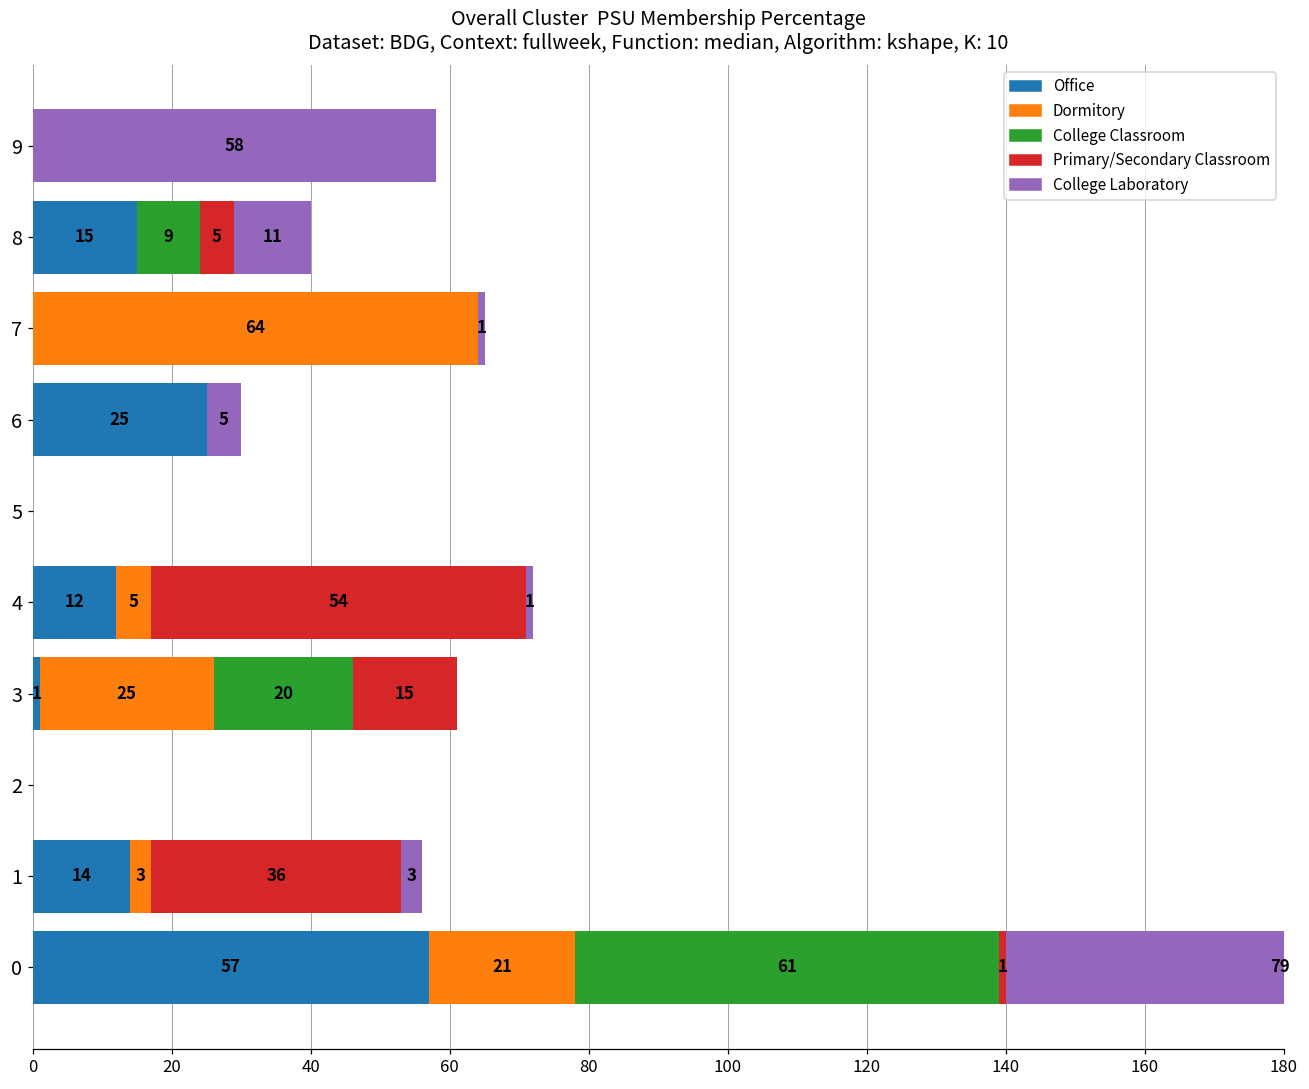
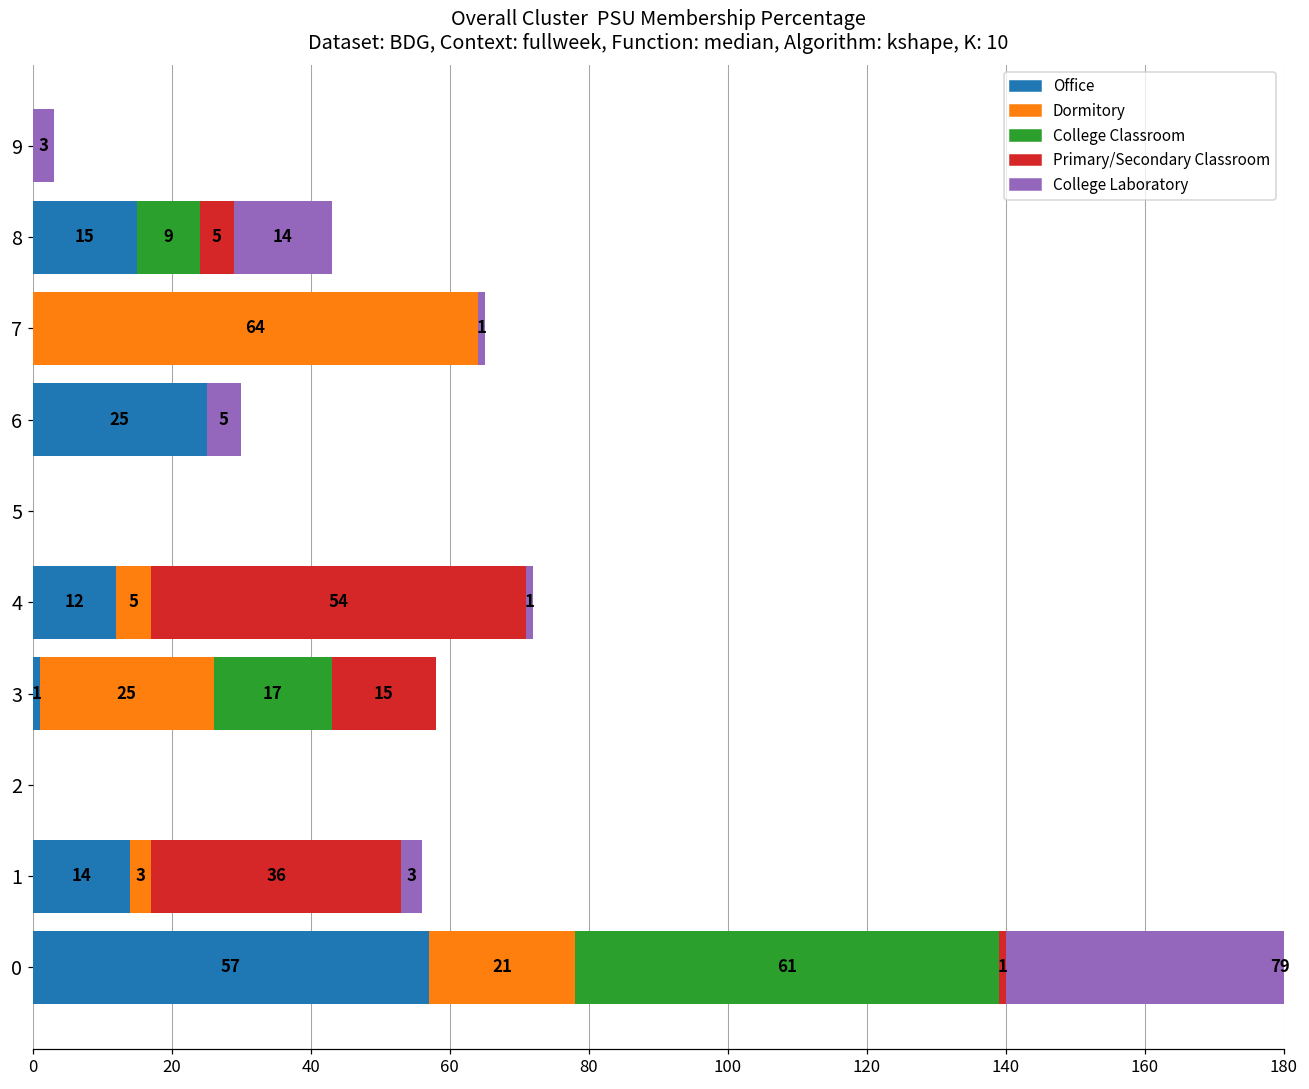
  {
    "Office": {
      "8": 15,
      "6": 25,
      "4": 12,
      "3": 1,
      "1": 14,
      "0": 57
    },
    "Dormitory": {
      "7": 64,
      "4": 5,
      "3": 25,
      "1": 3,
      "0": 21
    },
    "College Classroom": {
      "8": 9,
-     "3": 20,
+     "3": 17,
      "0": 61
    },
    "Primary/Secondary Classroom": {
      "8": 5,
      "4": 54,
      "3": 15,
      "1": 36,
      "0": 1
    },
    "College Laboratory": {
-     "9": 58,
-     "8": 11,
+     "9": 3,
+     "8": 14,
      "7": 1,
      "6": 5,
      "4": 1,
      "1": 3
    }
  }
